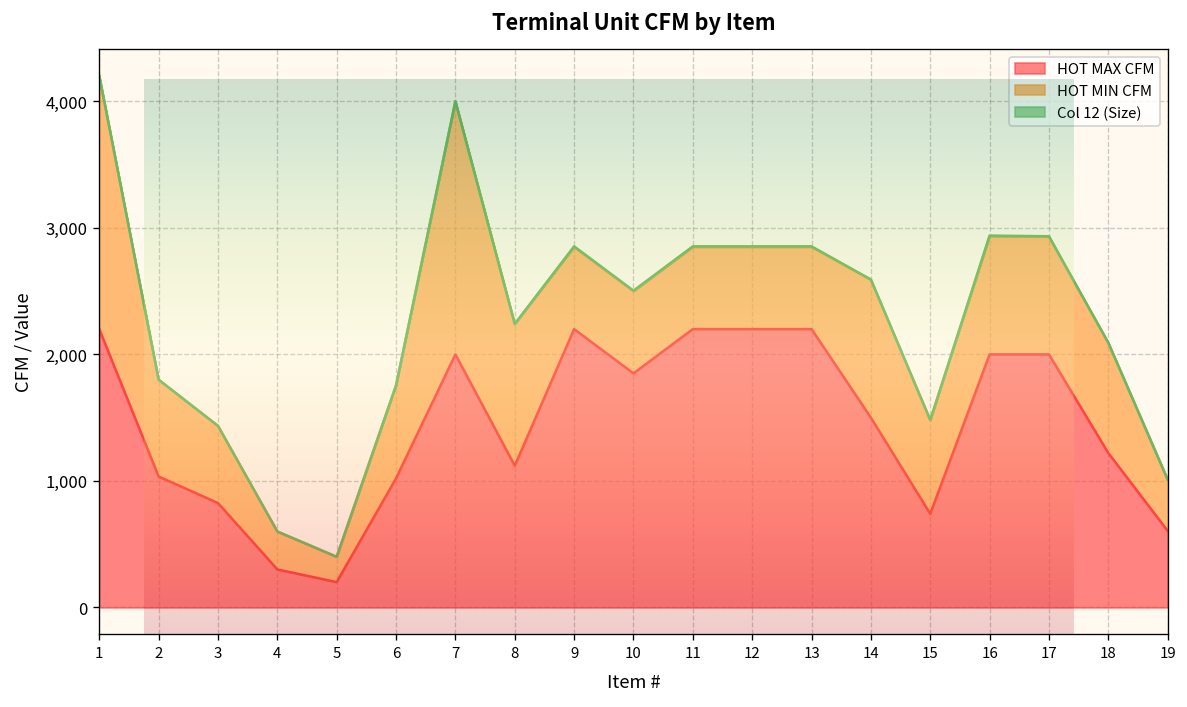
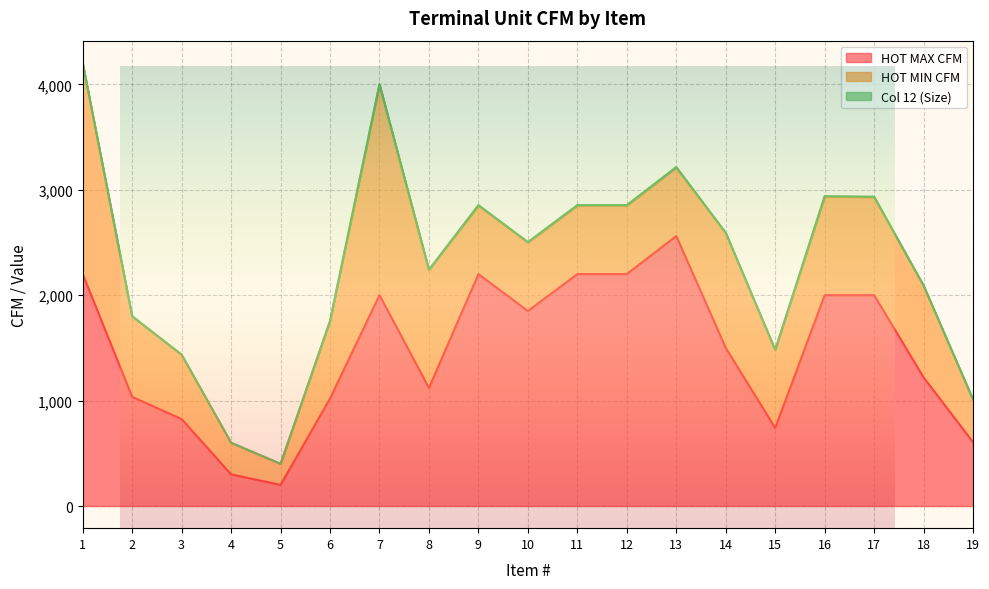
  {
    "Terminal Unit CFM by Item": {
      "HOT MAX CFM": {
        "1": "2,200",
        "2": "1,040",
        "3": "830",
        "4": "300",
        "5": "200",
        "6": "1,020",
        "7": "2,000",
        "8": "1,120",
        "9": "2,200",
        "10": "1,850",
        "11": "2,200",
        "12": "2,200",
-       "13": "2,200",
+       "13": "2,560",
        "14": "1,500",
        "15": "740",
        "16": "2,000",
        "17": "2,000",
        "18": "1,220",
        "19": "610"
      }
    }
  }
